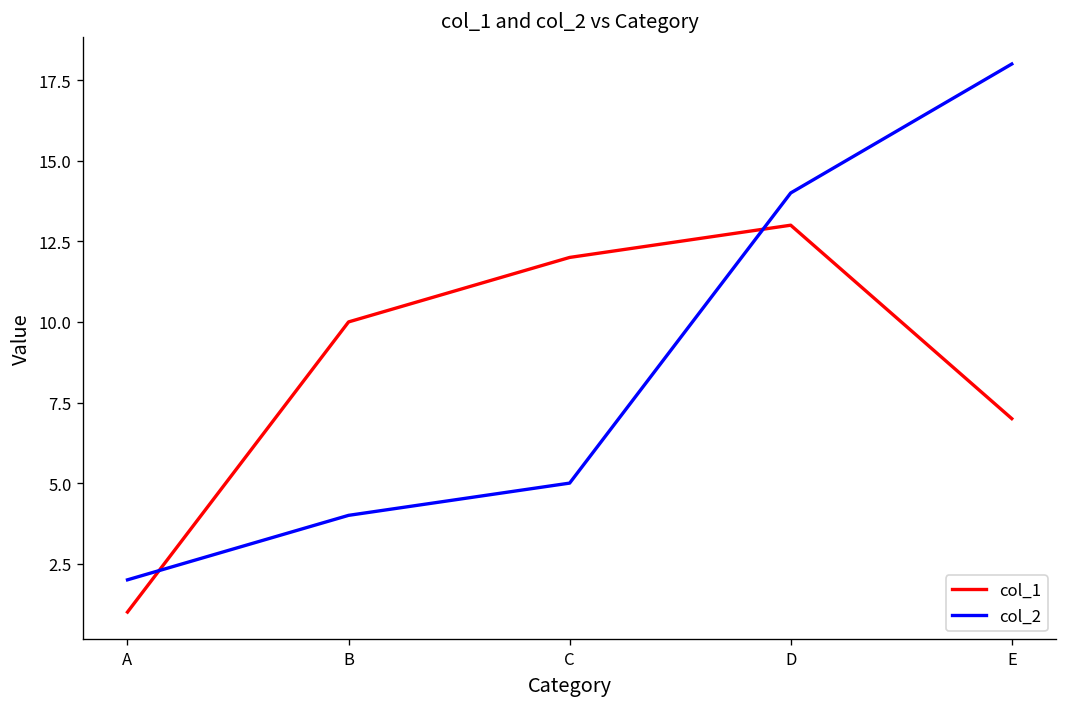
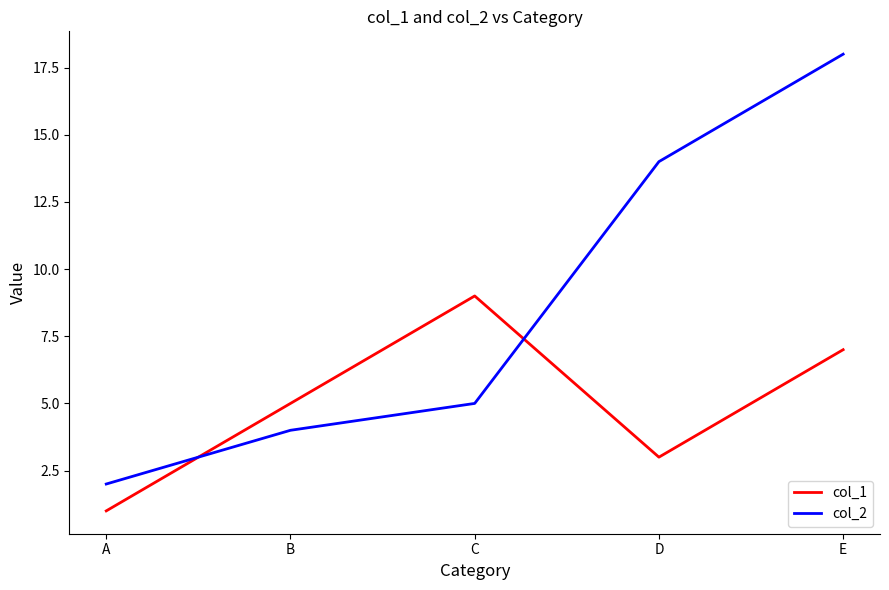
  {
    "col_1": {
      "A": 1,
-     "B": 10,
-     "C": 12,
-     "D": 13,
+     "B": 5,
+     "C": 9,
+     "D": 3,
      "E": 7
    },
    "col_2": {
      "A": 2,
      "B": 4,
      "C": 5,
      "D": 14,
      "E": 18
    }
  }
